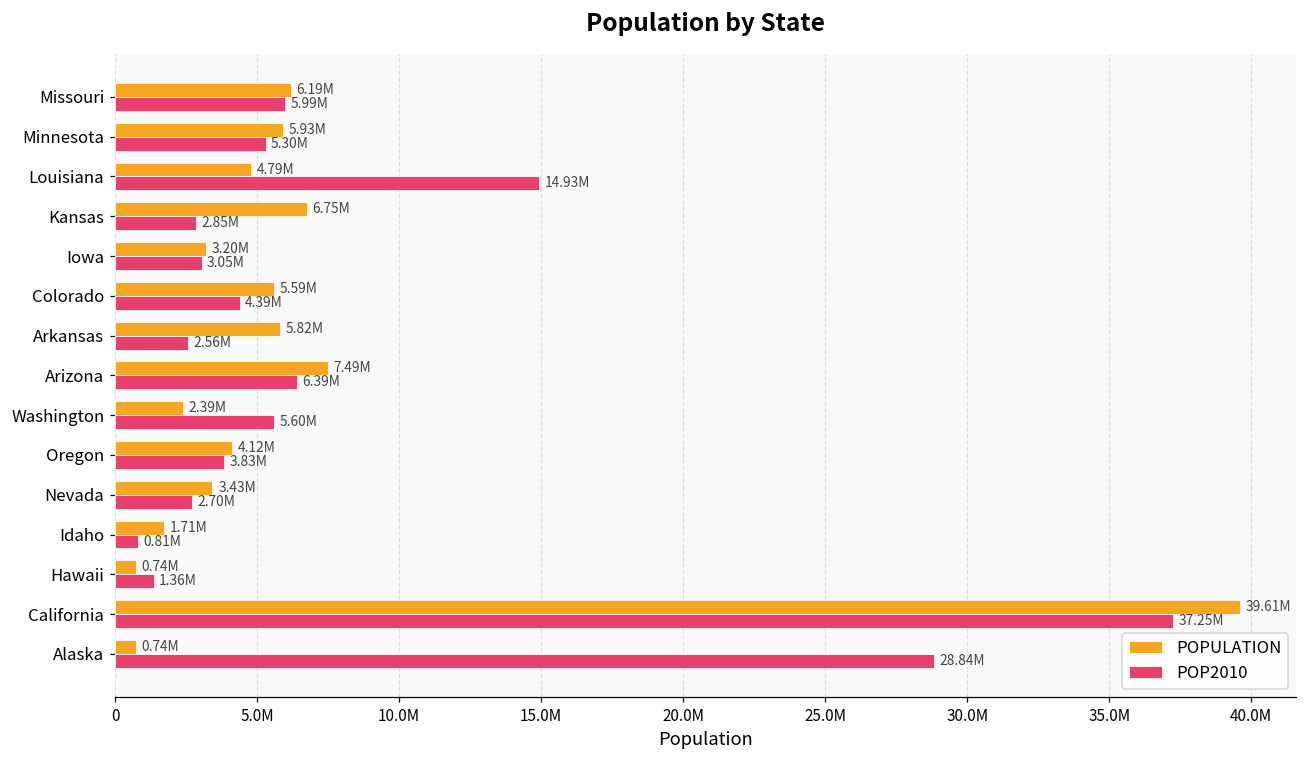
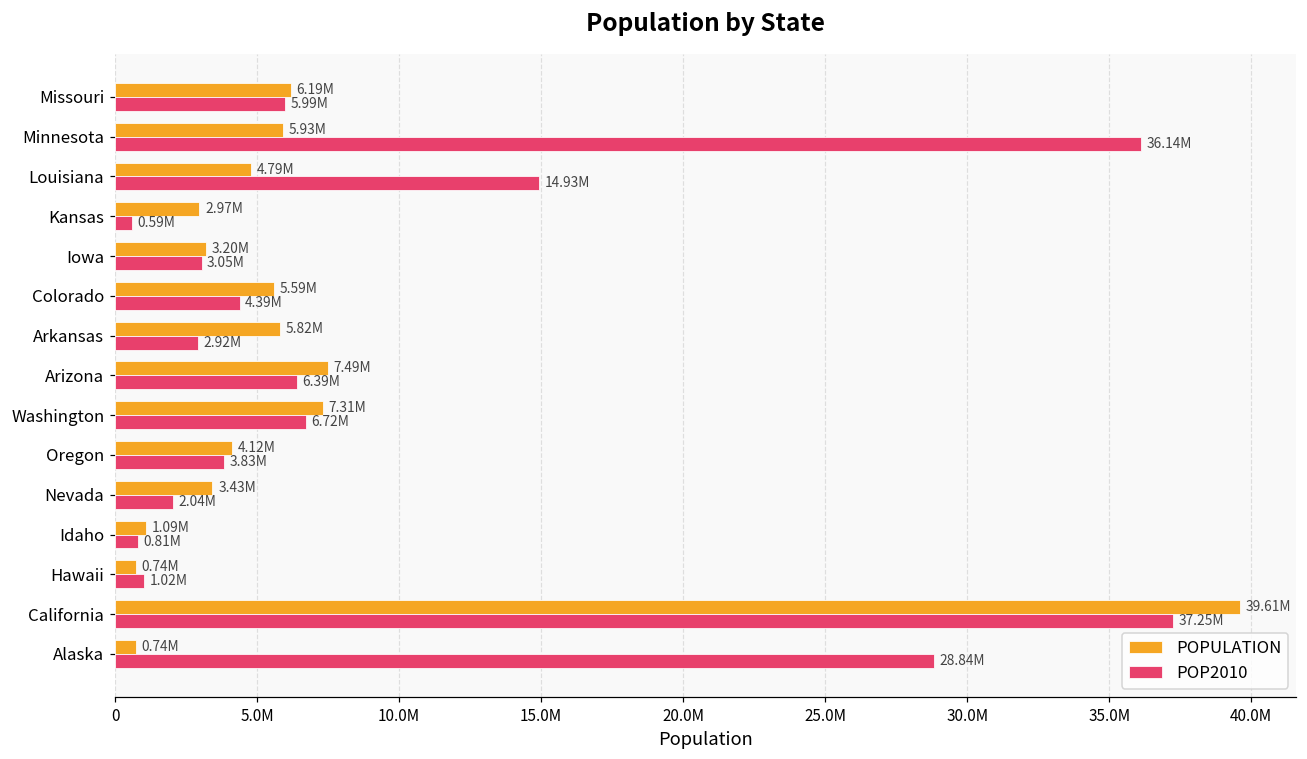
  {
    "POPULATION": {
      "Missouri": "6.19M",
      "Minnesota": "5.93M",
      "Louisiana": "4.79M",
-     "Kansas": "6.75M",
+     "Kansas": "2.97M",
      "Iowa": "3.20M",
      "Colorado": "5.59M",
      "Arkansas": "5.82M",
      "Arizona": "7.49M",
-     "Washington": "2.39M",
+     "Washington": "7.31M",
      "Oregon": "4.12M",
      "Nevada": "3.43M",
-     "Idaho": "1.71M",
+     "Idaho": "1.09M",
      "Hawaii": "0.74M",
      "California": "39.61M",
      "Alaska": "0.74M"
    },
    "POP2010": {
      "Missouri": "5.99M",
-     "Minnesota": "5.30M",
+     "Minnesota": "36.14M",
      "Louisiana": "14.93M",
-     "Kansas": "2.85M",
+     "Kansas": "0.59M",
      "Iowa": "3.05M",
      "Colorado": "4.39M",
-     "Arkansas": "2.56M",
+     "Arkansas": "2.92M",
      "Arizona": "6.39M",
-     "Washington": "5.60M",
+     "Washington": "6.72M",
      "Oregon": "3.83M",
-     "Nevada": "2.70M",
+     "Nevada": "2.04M",
      "Idaho": "0.81M",
-     "Hawaii": "1.36M",
+     "Hawaii": "1.02M",
      "California": "37.25M",
      "Alaska": "28.84M"
    }
  }
